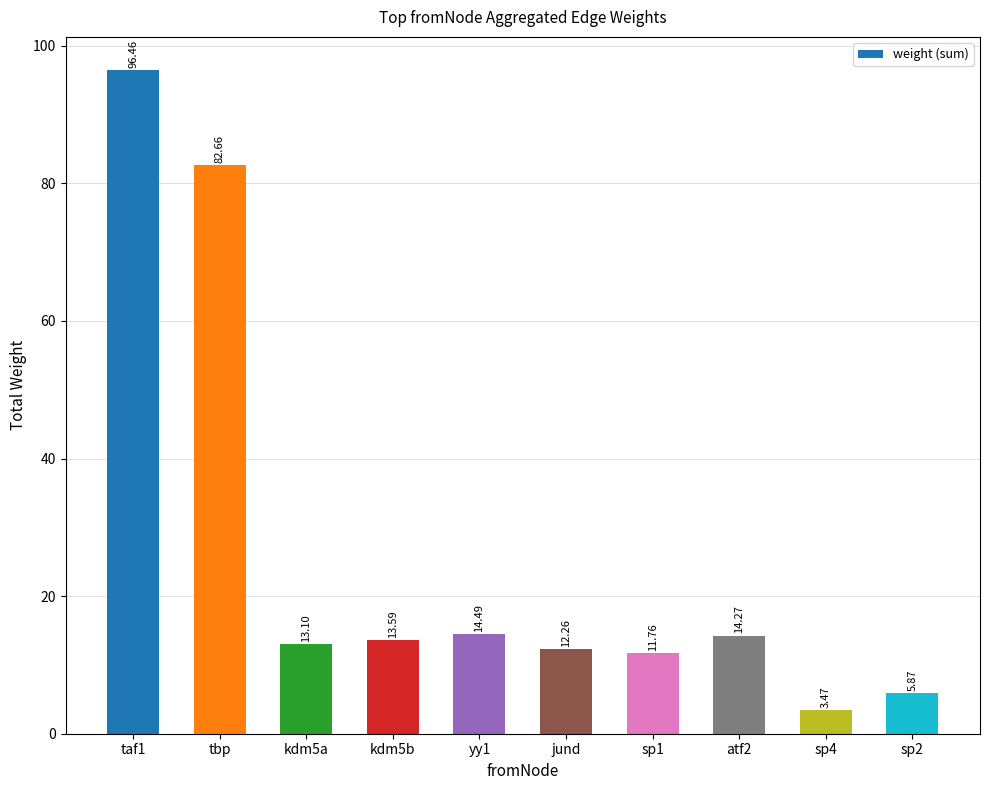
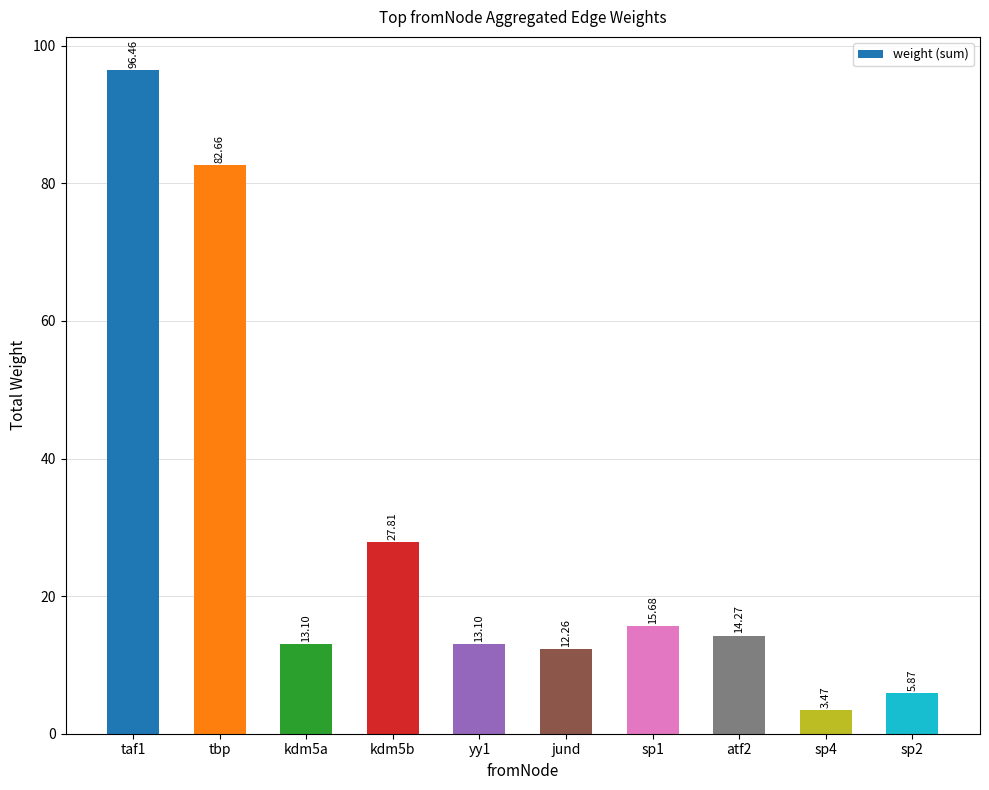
  {
    "taf1": 96.46,
    "tbp": 82.66,
    "kdm5a": 13.10,
-   "kdm5b": 13.59,
-   "yy1": 14.49,
+   "kdm5b": 27.81,
+   "yy1": 13.10,
    "jund": 12.26,
-   "sp1": 11.76,
+   "sp1": 15.68,
    "atf2": 14.27,
    "sp4": 3.47,
    "sp2": 5.87
  }
